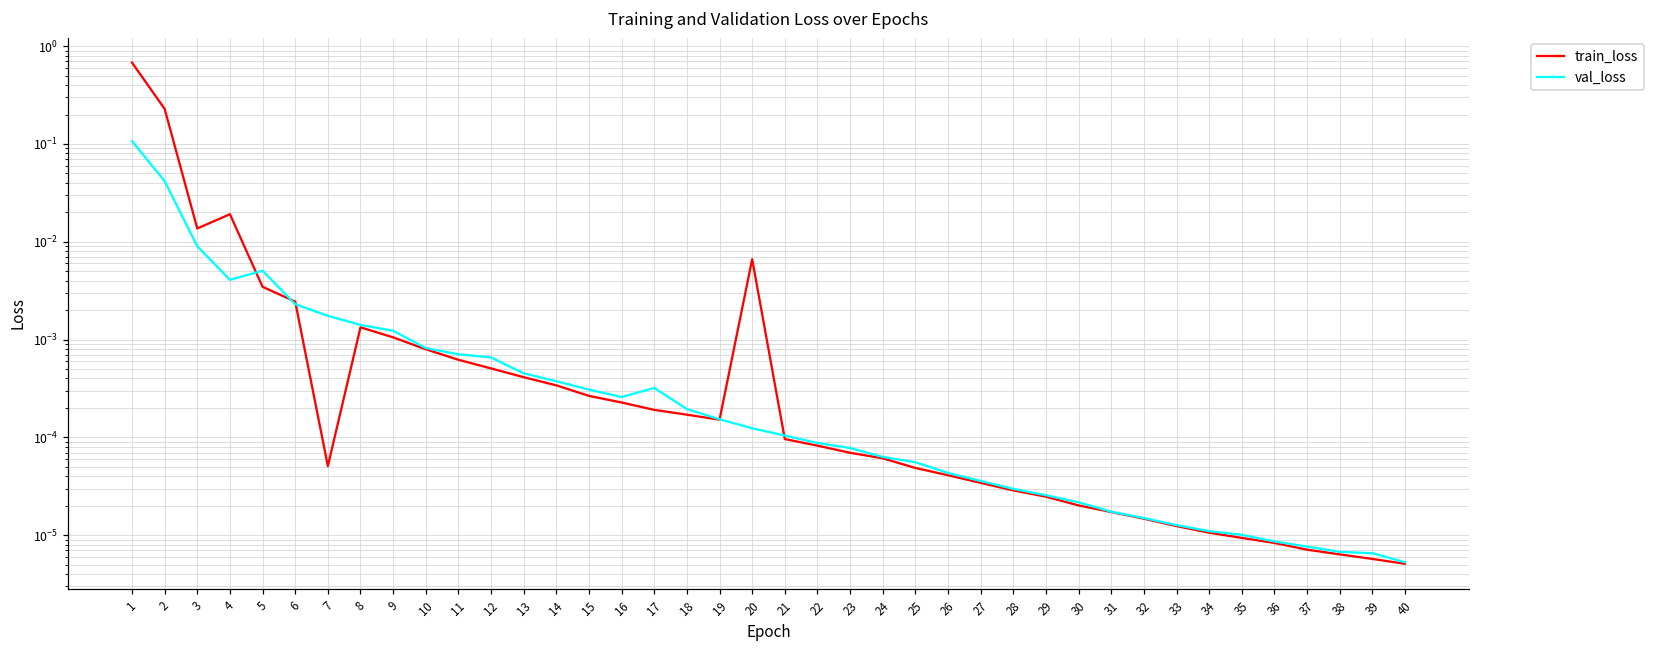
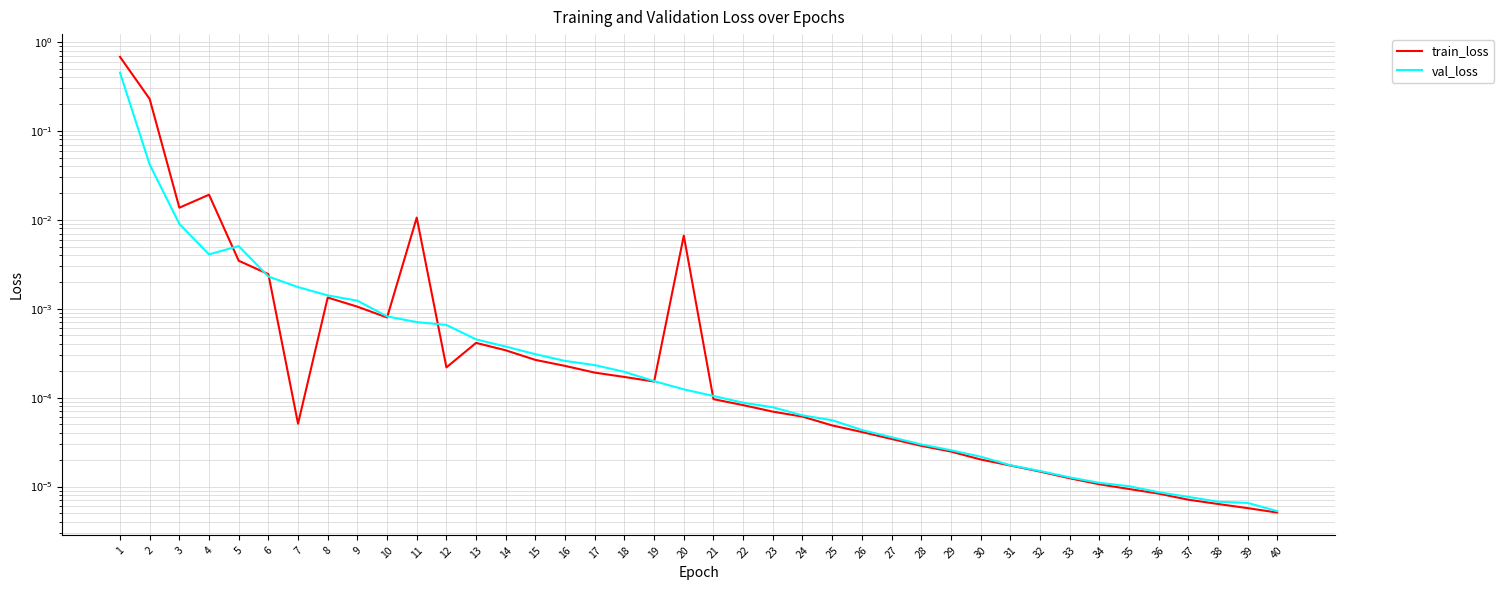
  {
    "train_loss": {
      "1": 0.7,
      "2": 0.23,
      "3": 0.014,
      "4": 0.019,
      "5": 0.0035,
      "7": 0.00005,
      "9": 0.0011,
-     "11": 0.0006,
-     "12": 0.0005,
+     "11": 0.011,
+     "12": 0.00022,
      "13": 0.0004,
      "14": 0.00034,
      "15": 0.00027,
      "16": 0.00023,
      "17": 0.00019,
      "18": 0.00017,
      "20": 0.007,
      "21": 0.00010,
      "23": 0.00007,
      "25": 0.00005,
      "30": 0.00002,
      "35": 0.000009,
      "37": 0.000007,
      "39": 0.000006
    },
    "val_loss": {
-     "1": 0.11,
+     "1": 0.5,
      "2": 0.04,
      "3": 0.009,
      "4": 0.004,
      "5": 0.005,
      "7": 0.0017,
      "9": 0.0012,
      "11": 0.0007,
      "12": 0.0007,
      "13": 0.0005,
      "14": 0.00038,
      "15": 0.00031,
      "16": 0.00026,
-     "17": 0.00032,
+     "17": 0.00023,
      "18": 0.00019,
      "20": 0.00012,
      "21": 0.00010,
      "23": 0.00008,
      "25": 0.00006,
      "30": 0.000022,
      "35": 0.00001,
      "37": 0.000008,
      "39": 0.000007
    }
  }
